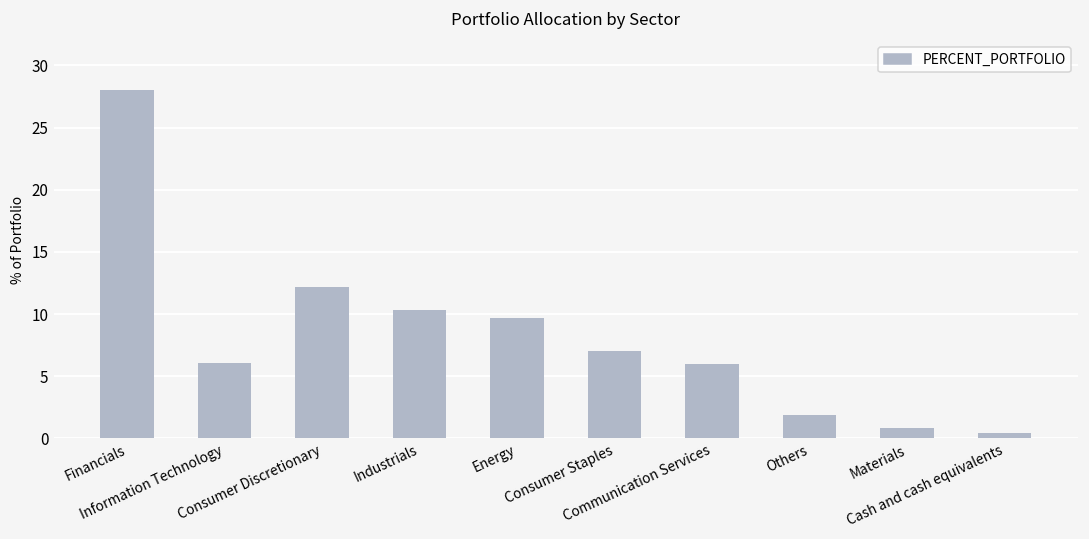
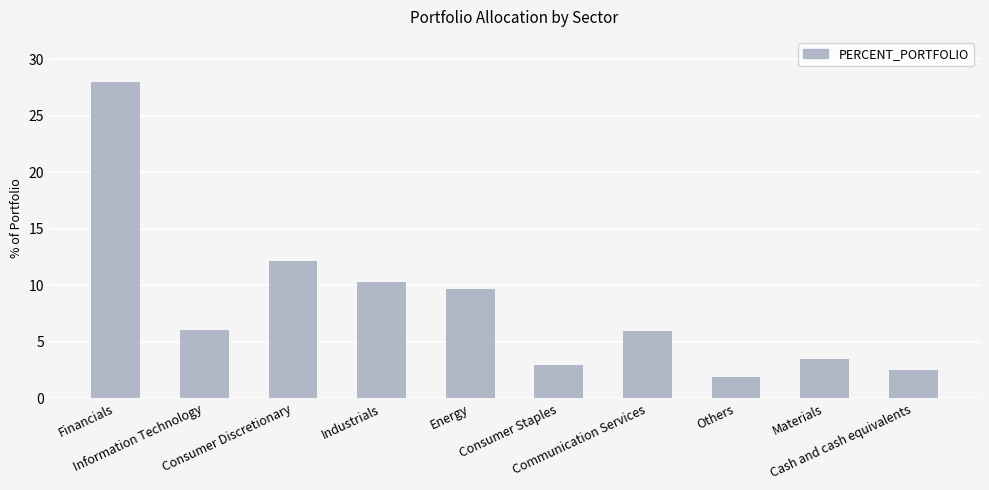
  {
    "Financials": 28.0,
    "Information Technology": 6.1,
    "Consumer Discretionary": 12.2,
    "Industrials": 10.3,
    "Energy": 9.7,
-   "Consumer Staples": 7,
+   "Consumer Staples": 3,
    "Communication Services": 6.0,
    "Others": 1.9,
-   "Materials": 0.8,
-   "Cash and cash equivalents": 0.4
+   "Materials": 3.5,
+   "Cash and cash equivalents": 2.5
  }
